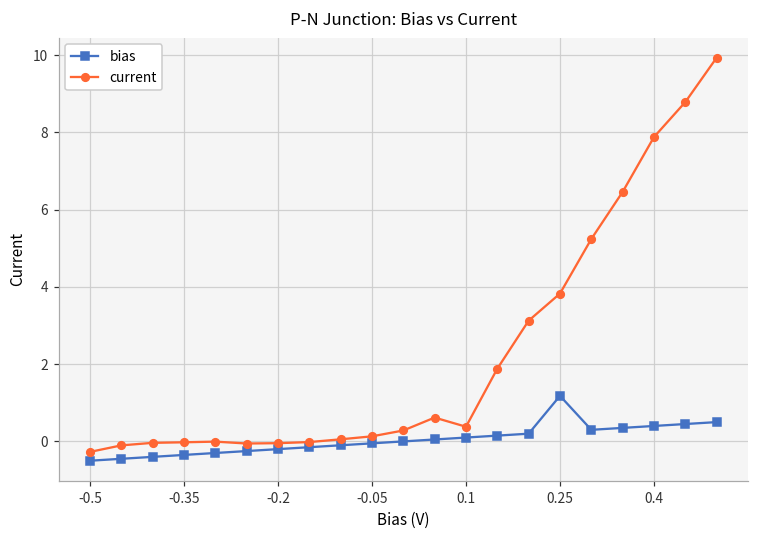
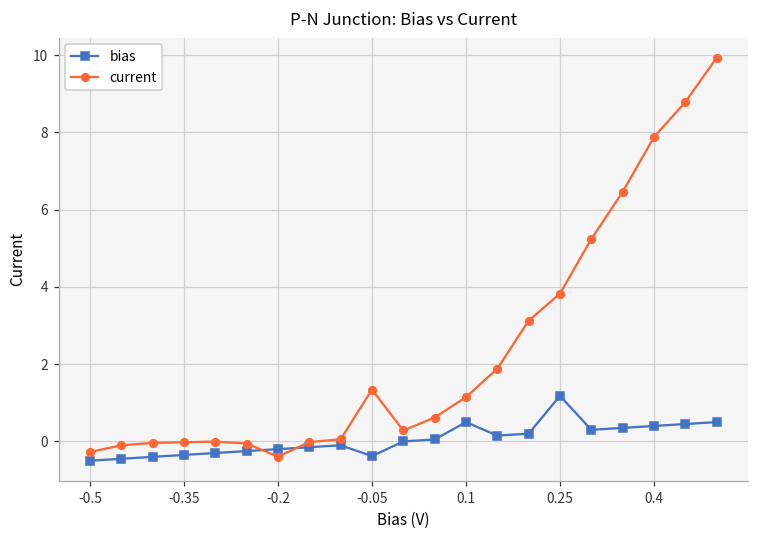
  {
    "bias": {
      "-0.5": -0.5,
      "-0.35": -0.4,
      "-0.2": -0.2,
-     "-0.05": -0.1,
-     "0.1": 0.1,
+     "-0.05": -0.4,
+     "0.1": 0.5,
      "0.25": 1.2,
      "0.4": 0.4
    },
    "current": {
      "-0.5": -0.3,
      "-0.35": 0.0,
-     "-0.2": 0.0,
-     "-0.05": 0.1,
-     "0.1": 0.4,
+     "-0.2": -0.4,
+     "-0.05": 1.3,
+     "0.1": 1.1,
      "0.25": 3.8,
      "0.4": 7.9
    }
  }
